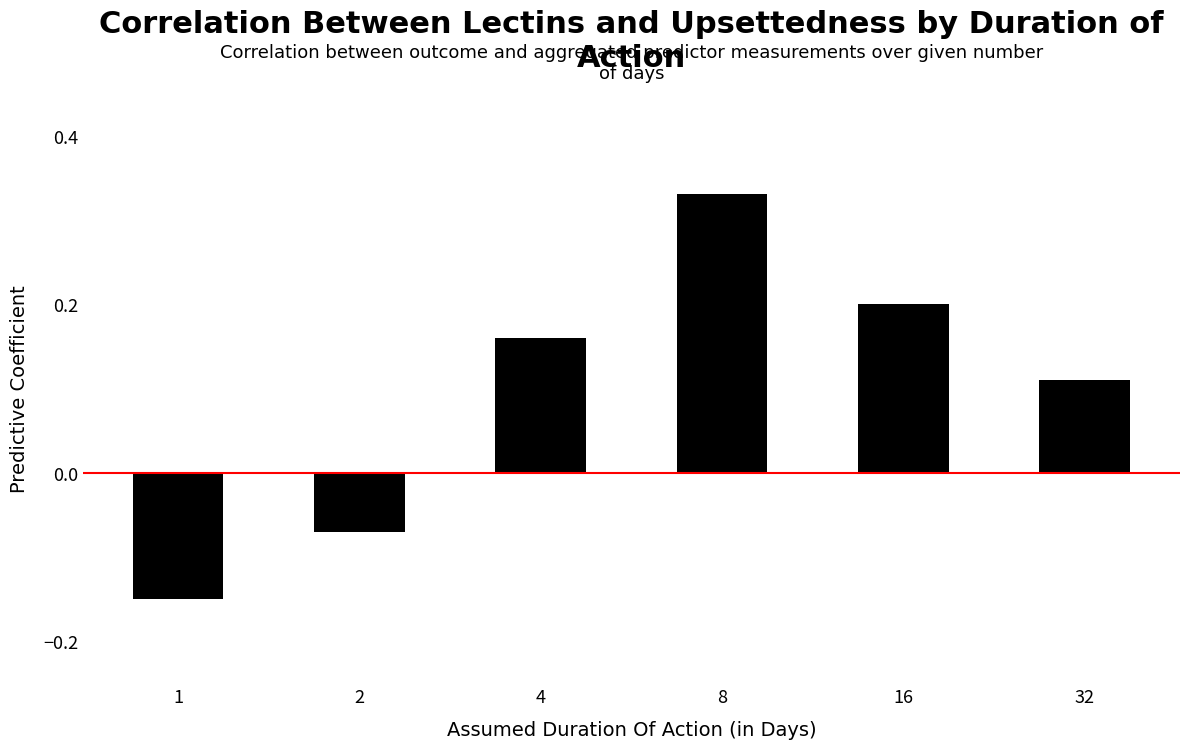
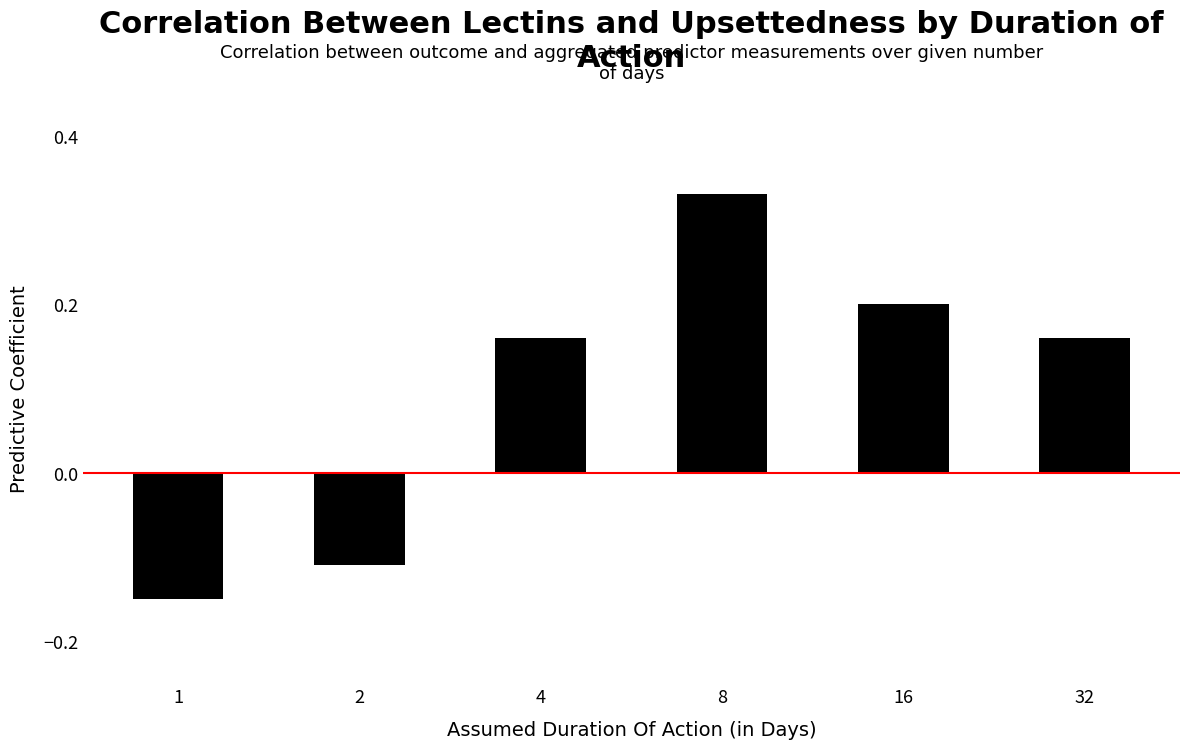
  {
    "1": -0.15,
-   "2": -0.07,
+   "2": -0.11,
    "4": 0.16,
    "8": 0.33,
    "16": 0.20,
-   "32": 0.11
+   "32": 0.16
  }
